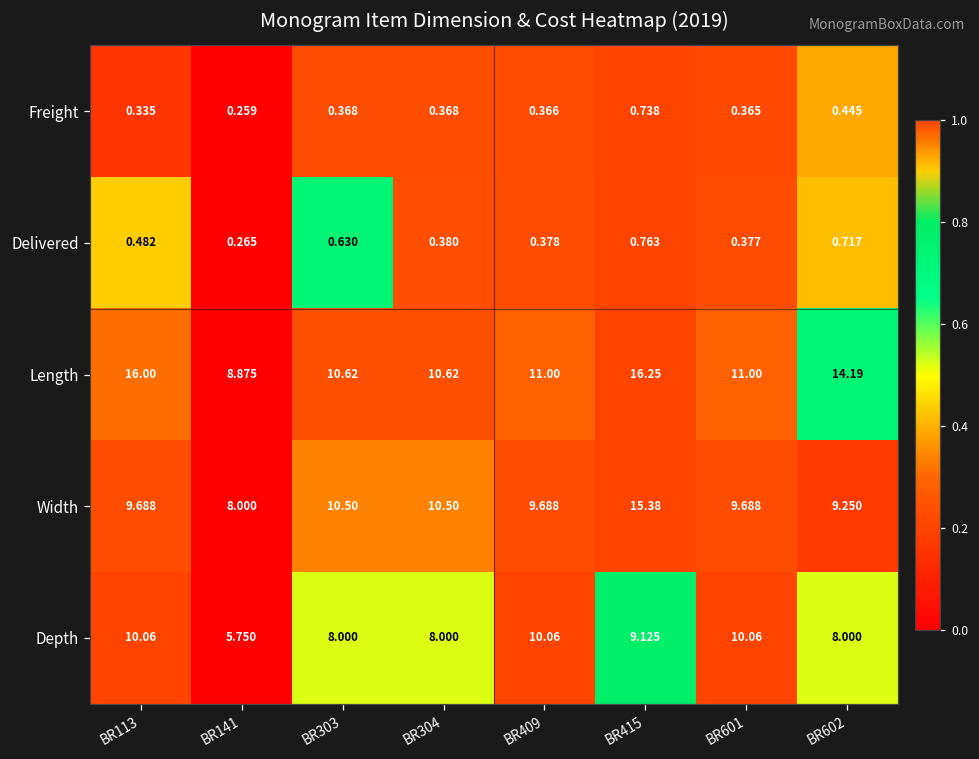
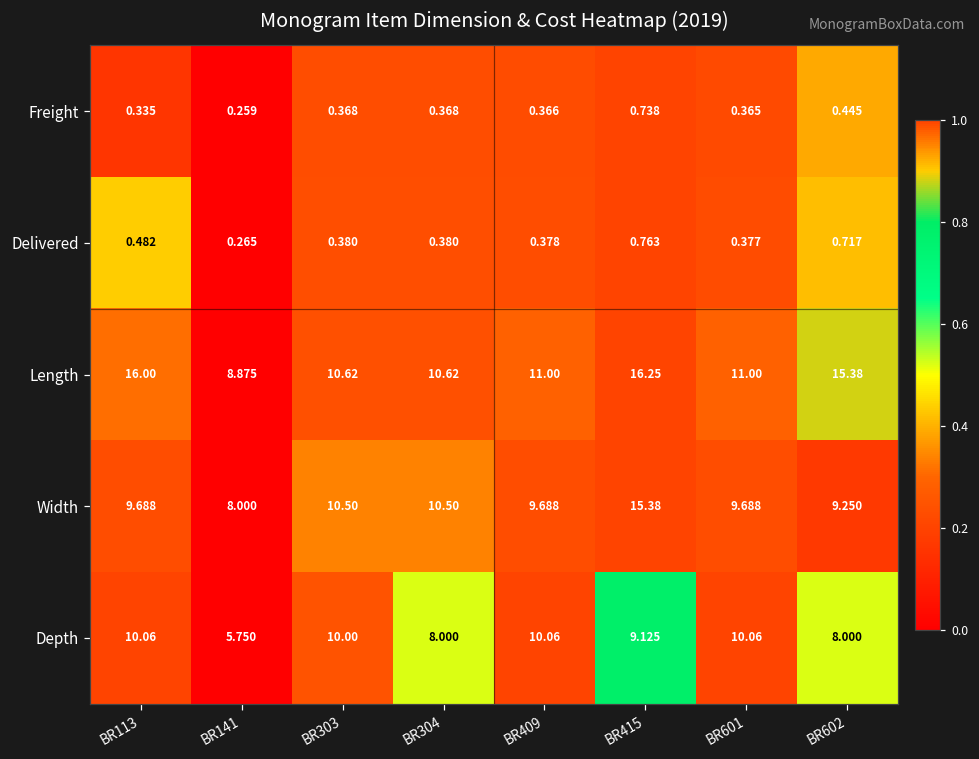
  {
    "Freight": {
      "BR113": 0.335,
      "BR141": 0.259,
      "BR303": 0.368,
      "BR304": 0.368,
      "BR409": 0.366,
      "BR415": 0.738,
      "BR601": 0.365,
      "BR602": 0.445
    },
    "Delivered": {
      "BR113": 0.482,
      "BR141": 0.265,
-     "BR303": 0.630,
+     "BR303": 0.380,
      "BR304": 0.380,
      "BR409": 0.378,
      "BR415": 0.763,
      "BR601": 0.377,
      "BR602": 0.717
    },
    "Length": {
      "BR113": 16.00,
      "BR141": 8.875,
      "BR303": 10.62,
      "BR304": 10.62,
      "BR409": 11.00,
      "BR415": 16.25,
      "BR601": 11.00,
-     "BR602": 14.19
+     "BR602": 15.38
    },
    "Width": {
      "BR113": 9.688,
      "BR141": 8.000,
      "BR303": 10.50,
      "BR304": 10.50,
      "BR409": 9.688,
      "BR415": 15.38,
      "BR601": 9.688,
      "BR602": 9.250
    },
    "Depth": {
      "BR113": 10.06,
      "BR141": 5.750,
-     "BR303": 8.000,
+     "BR303": 10.00,
      "BR304": 8.000,
      "BR409": 10.06,
      "BR415": 9.125,
      "BR601": 10.06,
      "BR602": 8.000
    }
  }
